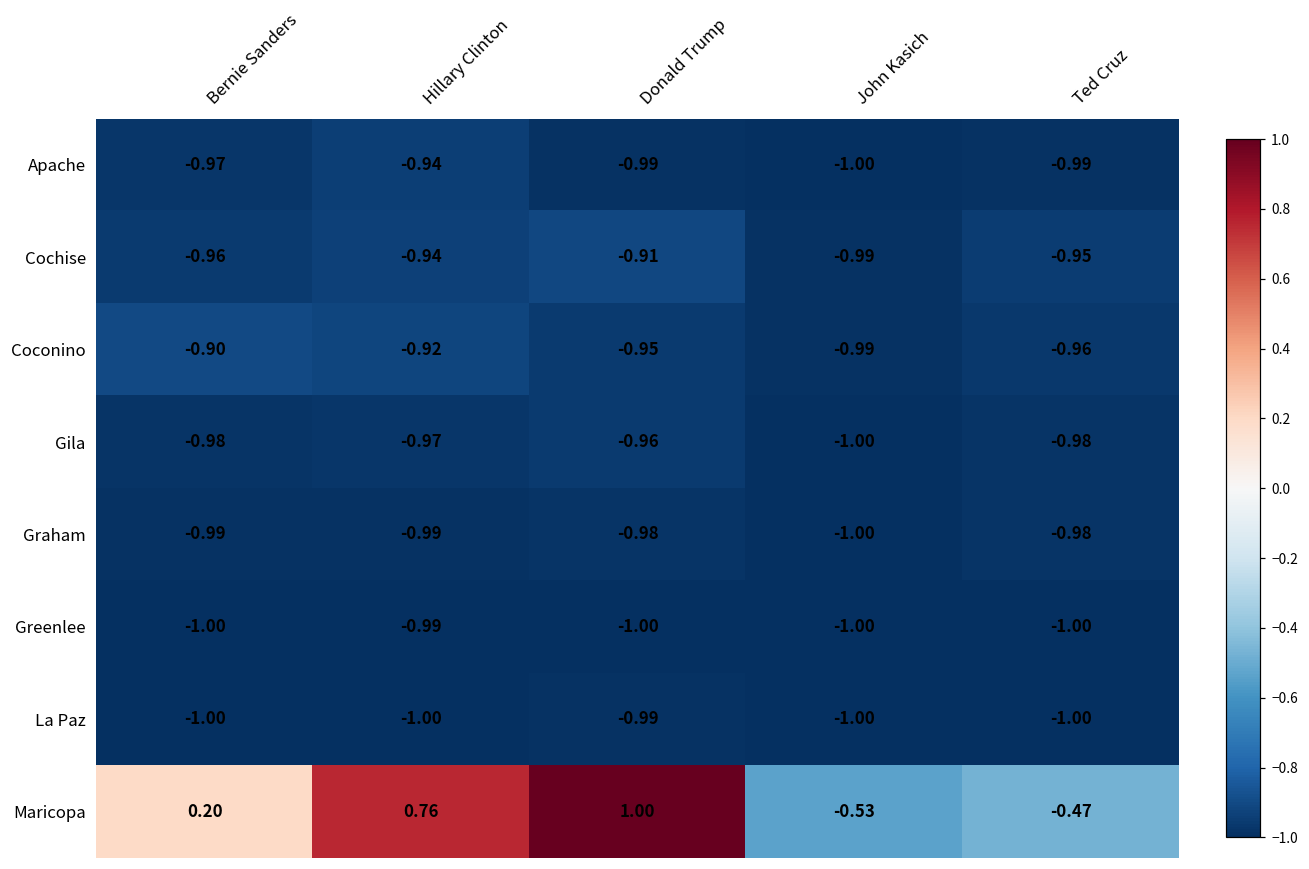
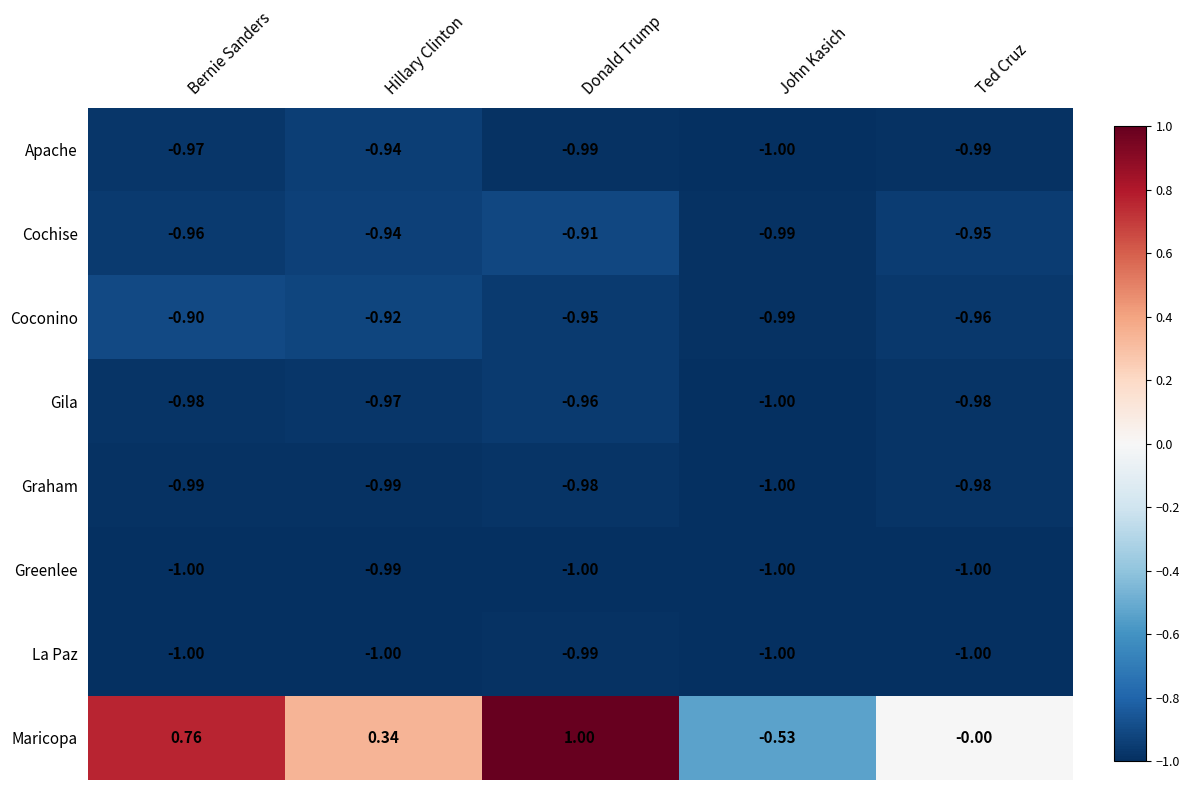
  {
    "Apache": {
      "Bernie Sanders": -0.97,
      "Hillary Clinton": -0.94,
      "Donald Trump": -0.99,
      "John Kasich": -1.00,
      "Ted Cruz": -0.99
    },
    "Cochise": {
      "Bernie Sanders": -0.96,
      "Hillary Clinton": -0.94,
      "Donald Trump": -0.91,
      "John Kasich": -0.99,
      "Ted Cruz": -0.95
    },
    "Coconino": {
      "Bernie Sanders": -0.90,
      "Hillary Clinton": -0.92,
      "Donald Trump": -0.95,
      "John Kasich": -0.99,
      "Ted Cruz": -0.96
    },
    "Gila": {
      "Bernie Sanders": -0.98,
      "Hillary Clinton": -0.97,
      "Donald Trump": -0.96,
      "John Kasich": -1.00,
      "Ted Cruz": -0.98
    },
    "Graham": {
      "Bernie Sanders": -0.99,
      "Hillary Clinton": -0.99,
      "Donald Trump": -0.98,
      "John Kasich": -1.00,
      "Ted Cruz": -0.98
    },
    "Greenlee": {
      "Bernie Sanders": -1.00,
      "Hillary Clinton": -0.99,
      "Donald Trump": -1.00,
      "John Kasich": -1.00,
      "Ted Cruz": -1.00
    },
    "La Paz": {
      "Bernie Sanders": -1.00,
      "Hillary Clinton": -1.00,
      "Donald Trump": -0.99,
      "John Kasich": -1.00,
      "Ted Cruz": -1.00
    },
    "Maricopa": {
-     "Bernie Sanders": 0.20,
-     "Hillary Clinton": 0.76,
+     "Bernie Sanders": 0.76,
+     "Hillary Clinton": 0.34,
      "Donald Trump": 1.00,
      "John Kasich": -0.53,
-     "Ted Cruz": -0.47
+     "Ted Cruz": -0.00
    }
  }
